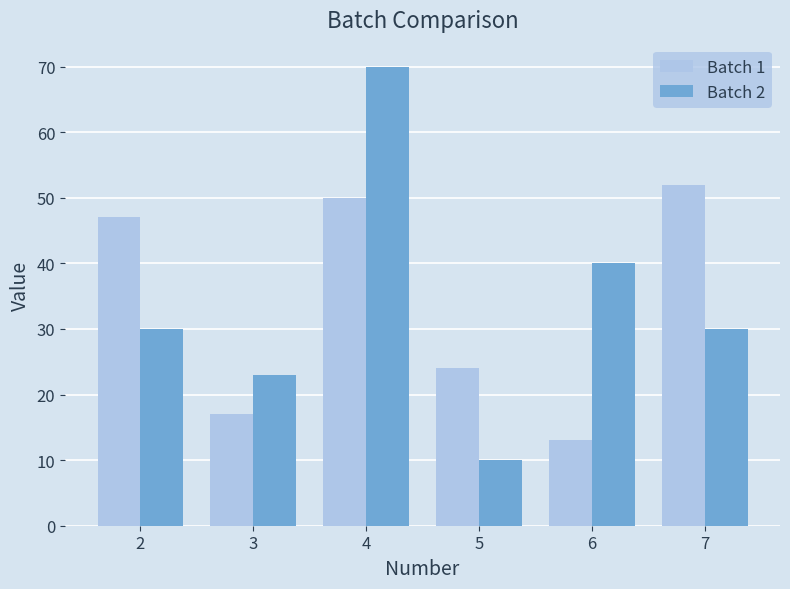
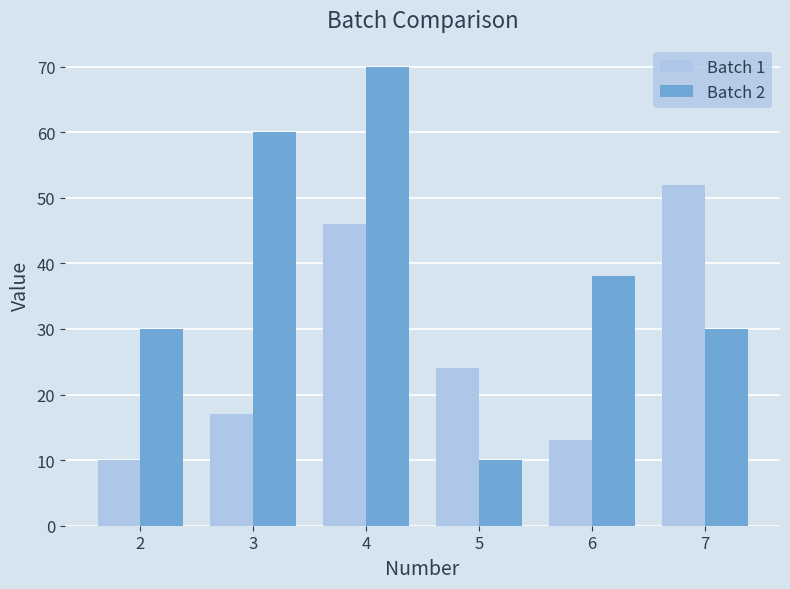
  {
    "Batch 1": {
-     "2": 47,
+     "2": 10,
      "3": 17,
-     "4": 50,
+     "4": 46,
      "5": 24,
      "6": 13,
      "7": 52
    },
    "Batch 2": {
      "2": 30,
-     "3": 23,
+     "3": 60,
      "4": 70,
      "5": 10,
-     "6": 40,
+     "6": 38,
      "7": 30
    }
  }
